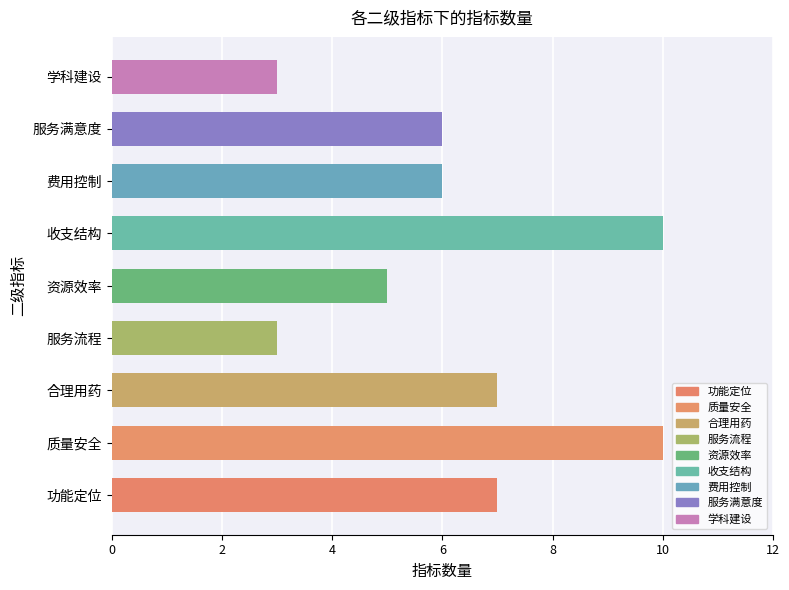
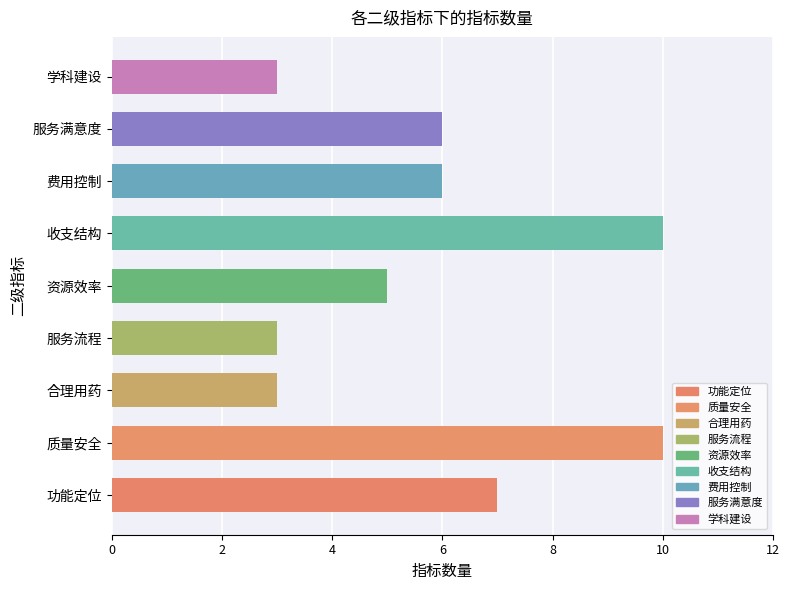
  {
    "学科建设": 3,
    "服务满意度": 6,
    "费用控制": 6,
    "收支结构": 10,
    "资源效率": 5,
    "服务流程": 3,
-   "合理用药": 7,
+   "合理用药": 3,
    "质量安全": 10,
    "功能定位": 7
  }
